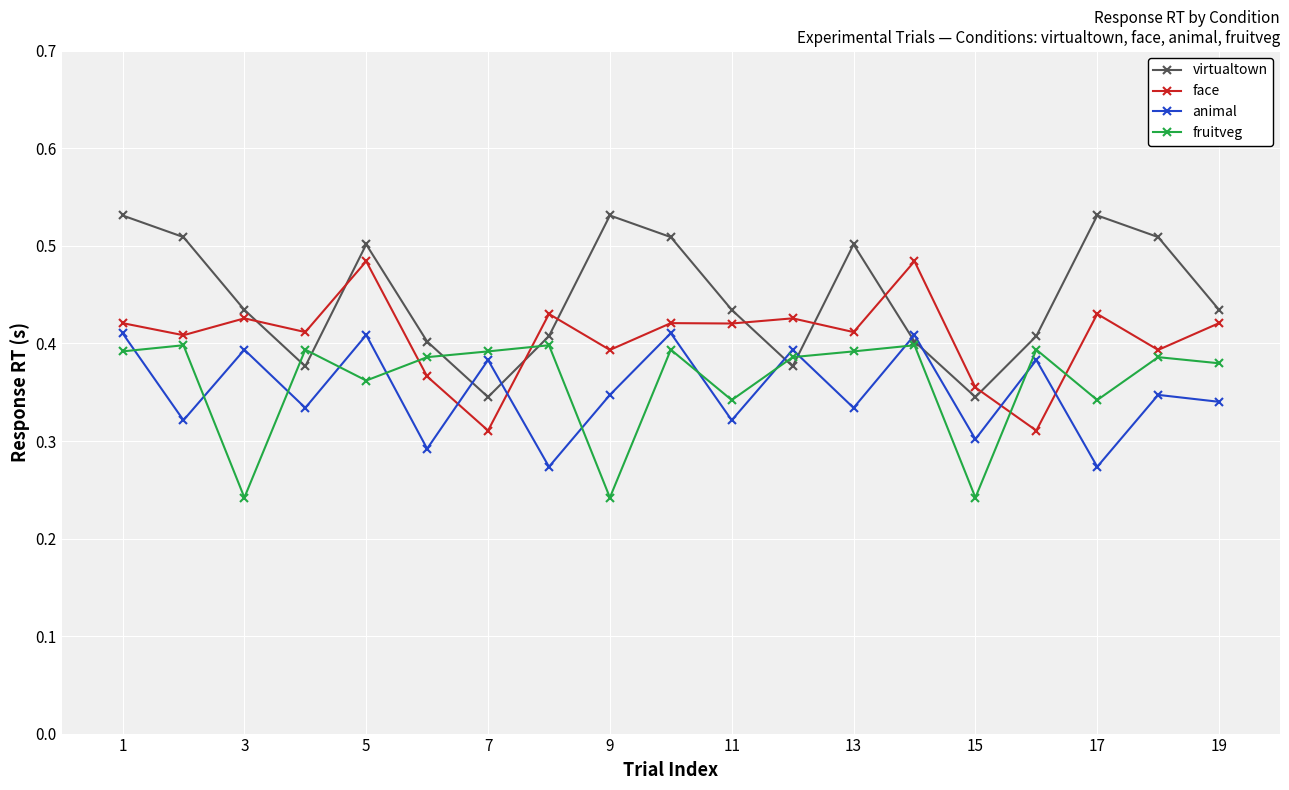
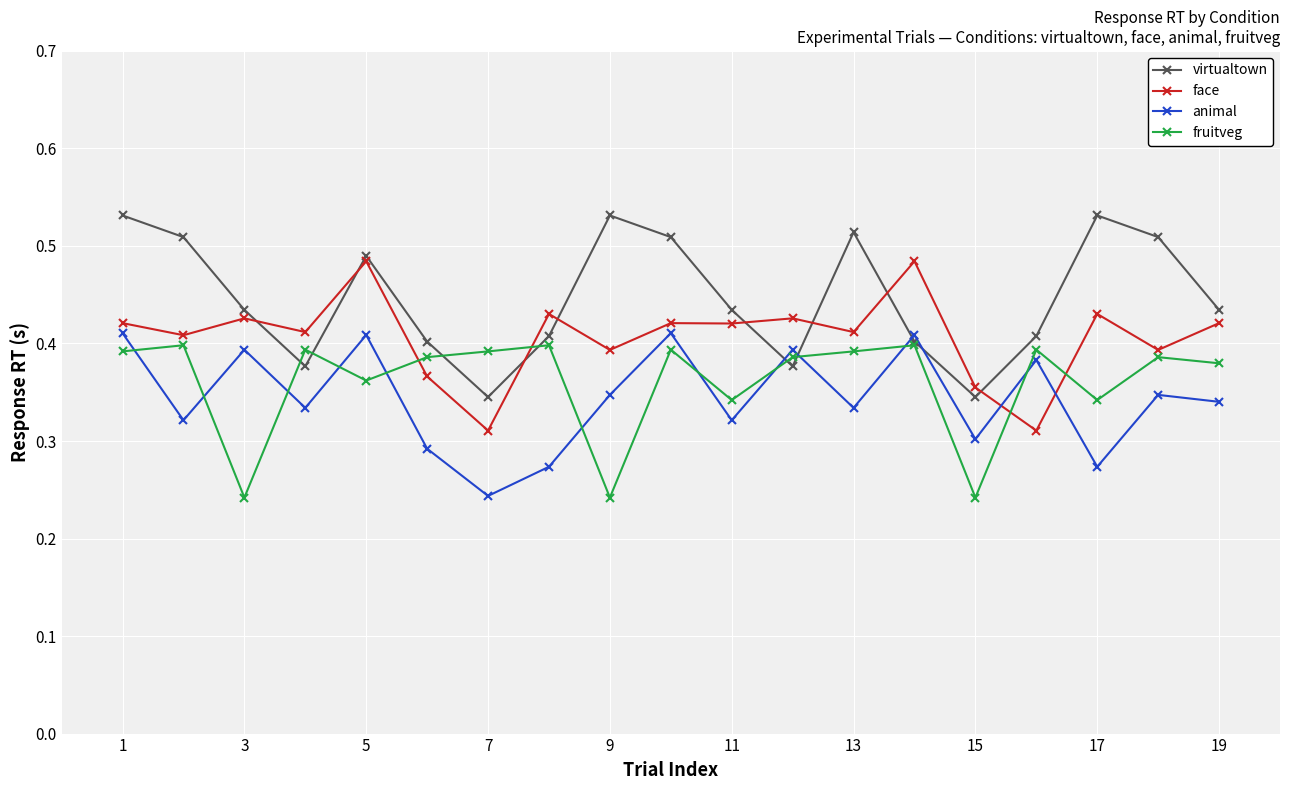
  {
    "virtualtown": {
      "1": 0.53,
      "3": 0.43,
-     "5": 0.50,
+     "5": 0.49,
      "7": 0.35,
      "9": 0.53,
      "11": 0.43,
-     "13": 0.50,
+     "13": 0.51,
      "15": 0.35,
      "17": 0.53,
      "19": 0.43
    },
    "face": {
      "1": 0.42,
      "3": 0.43,
      "5": 0.48,
      "7": 0.31,
      "9": 0.39,
      "11": 0.42,
      "13": 0.41,
      "15": 0.35,
      "17": 0.43,
      "19": 0.42
    },
    "animal": {
      "1": 0.41,
      "3": 0.39,
      "5": 0.41,
-     "7": 0.38,
+     "7": 0.24,
      "9": 0.35,
      "11": 0.32,
      "13": 0.33,
      "15": 0.30,
      "17": 0.27,
      "19": 0.34
    },
    "fruitveg": {
      "1": 0.39,
      "3": 0.24,
      "5": 0.36,
      "7": 0.39,
      "9": 0.24,
      "11": 0.34,
      "13": 0.39,
      "15": 0.24,
      "17": 0.34,
      "19": 0.38
    }
  }
